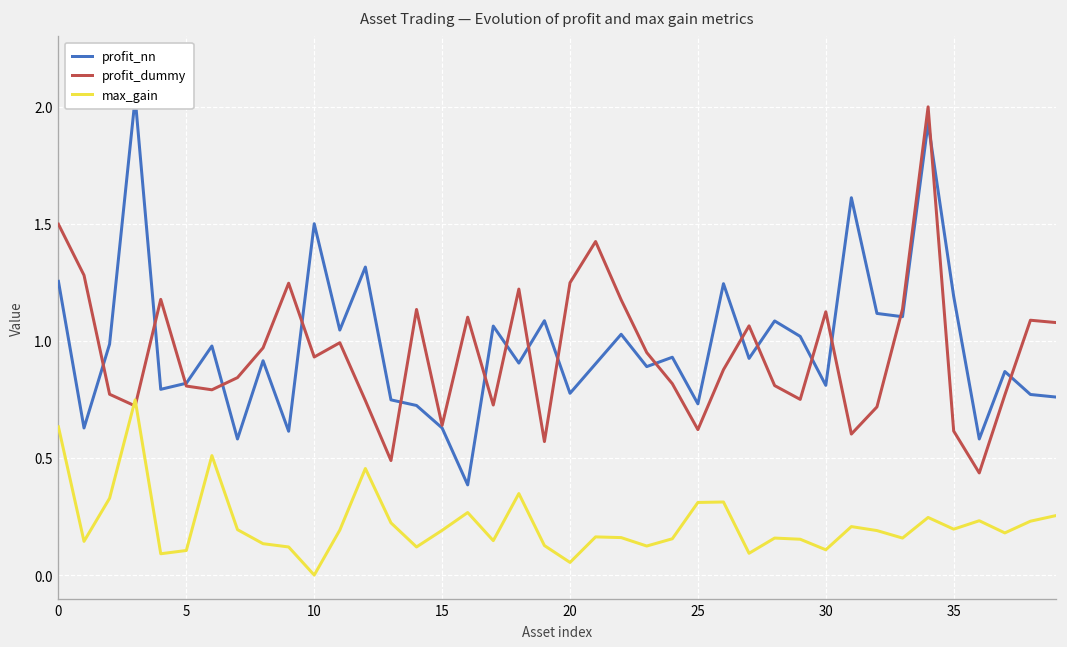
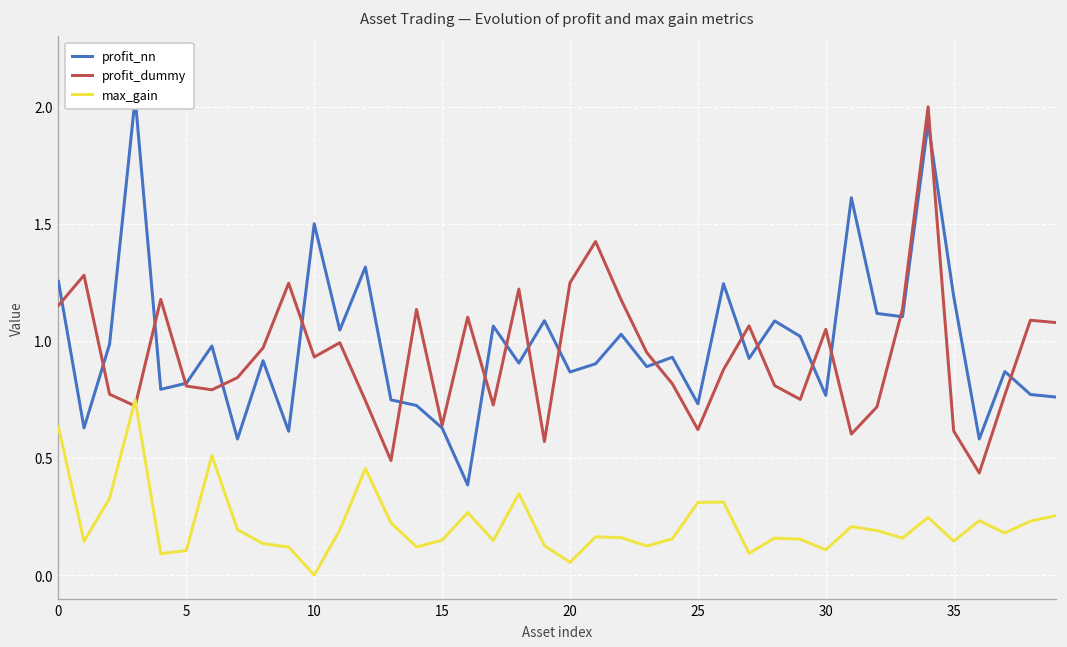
  {
    "profit_nn": {
      "0": 1.25,
      "10": 1.50,
-     "20": 0.78,
+     "20": 0.87,
      "25": 0.73,
-     "30": 0.81,
+     "30": 0.77,
      "35": 1.19
    },
    "profit_dummy": {
-     "0": 1.50,
+     "0": 1.15,
      "10": 0.93,
      "20": 1.25,
      "25": 0.62,
-     "30": 1.12,
+     "30": 1.05,
      "35": 0.62
    },
    "max_gain": {
      "0": 0.63,
      "5": 0.11,
      "10": 0.00,
-     "15": 0.19,
+     "15": 0.15,
      "20": 0.05,
      "25": 0.31,
      "30": 0.11,
-     "35": 0.20
+     "35": 0.15
    }
  }
